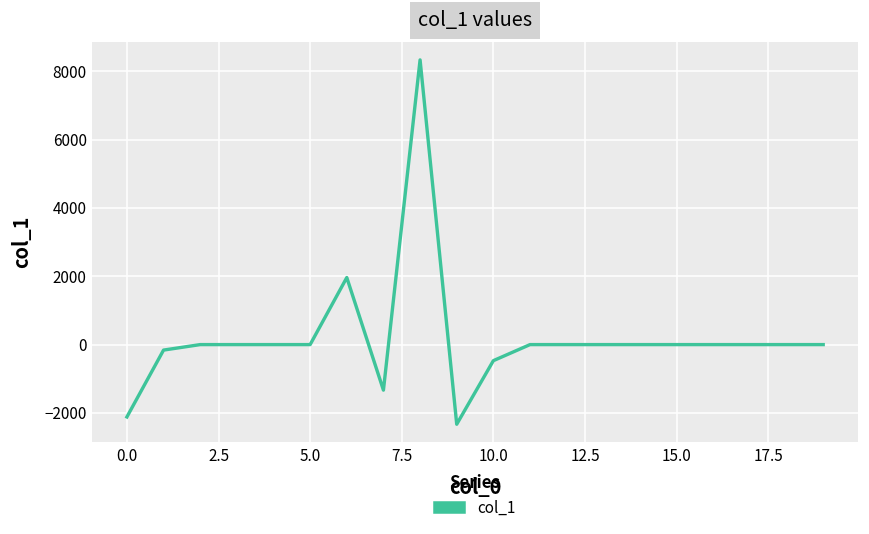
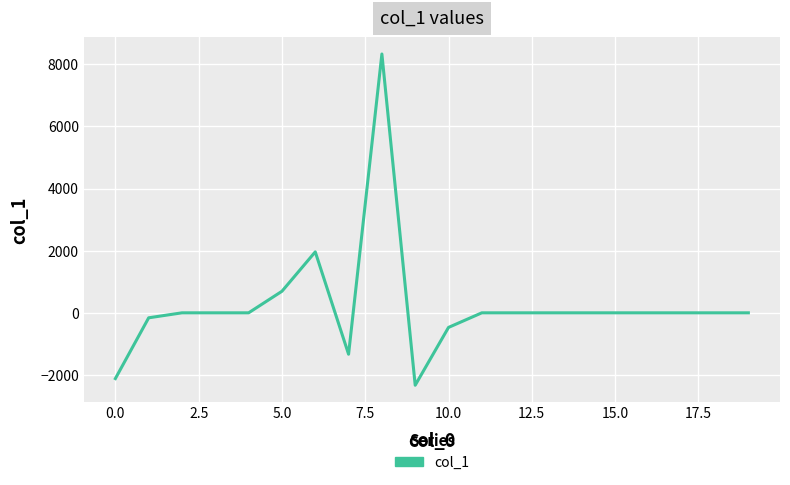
  {
    "0.0": -2100,
-   "5.0": 0,
+   "5.0": 700,
    "10.0": -500,
    "15.0": 0
  }
